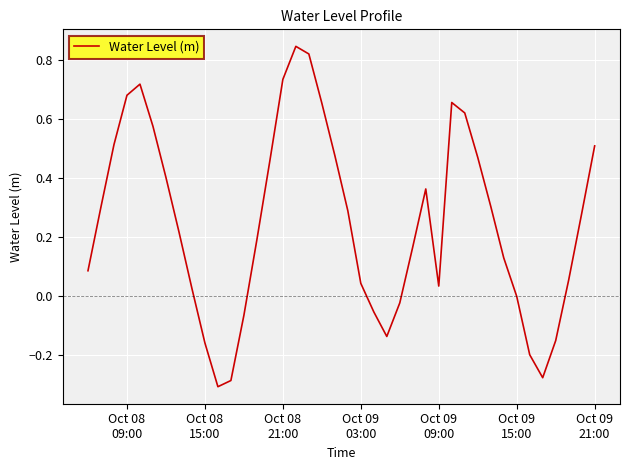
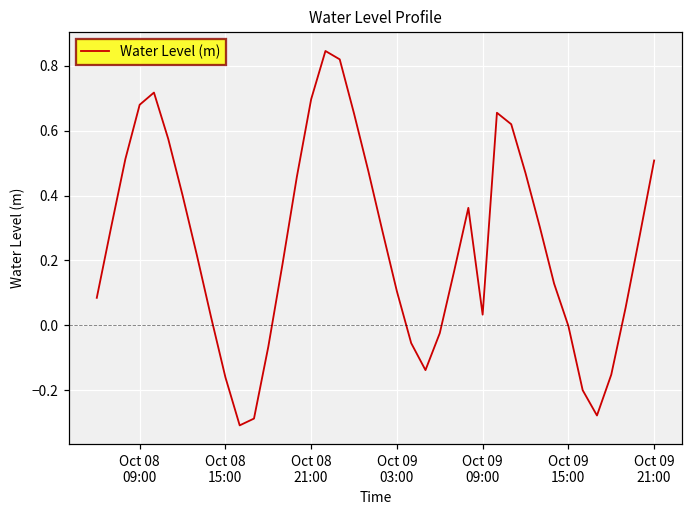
  {
    "Oct 08 09:00": 0.68,
    "Oct 08 15:00": -0.16,
-   "Oct 08 21:00": 0.73,
-   "Oct 09 03:00": 0.04,
+   "Oct 08 21:00": 0.70,
+   "Oct 09 03:00": 0.10,
    "Oct 09 09:00": 0.03,
    "Oct 09 15:00": 0.00,
    "Oct 09 21:00": 0.51
  }
